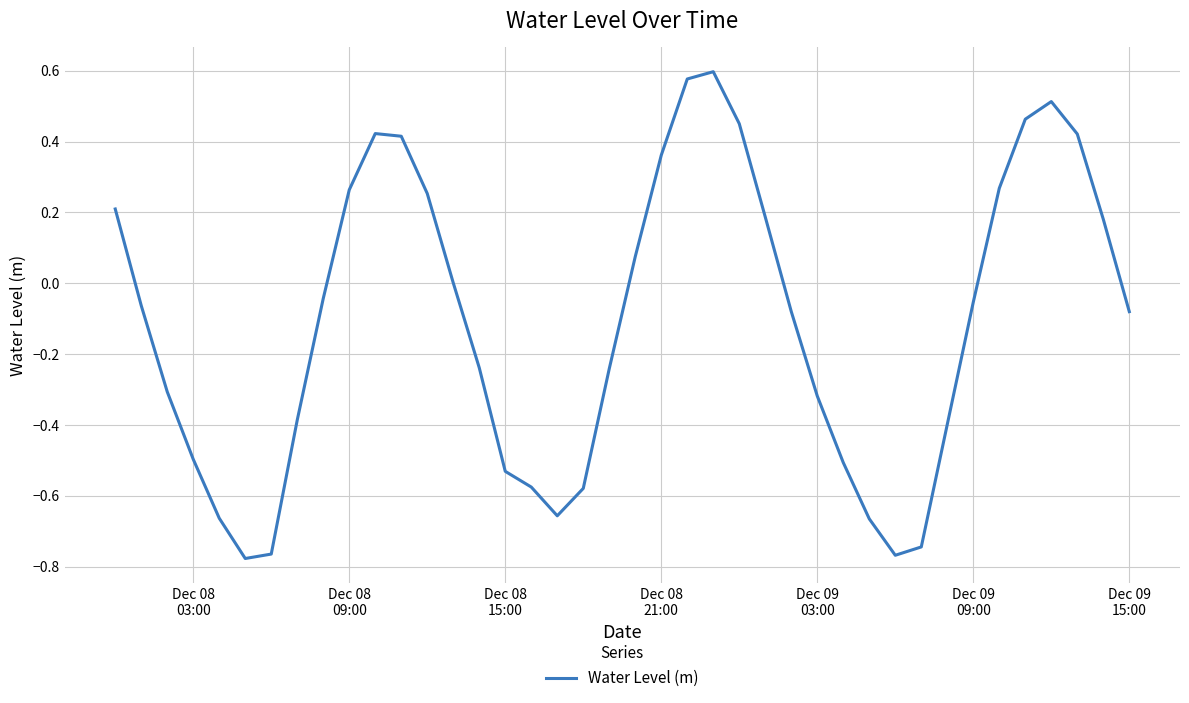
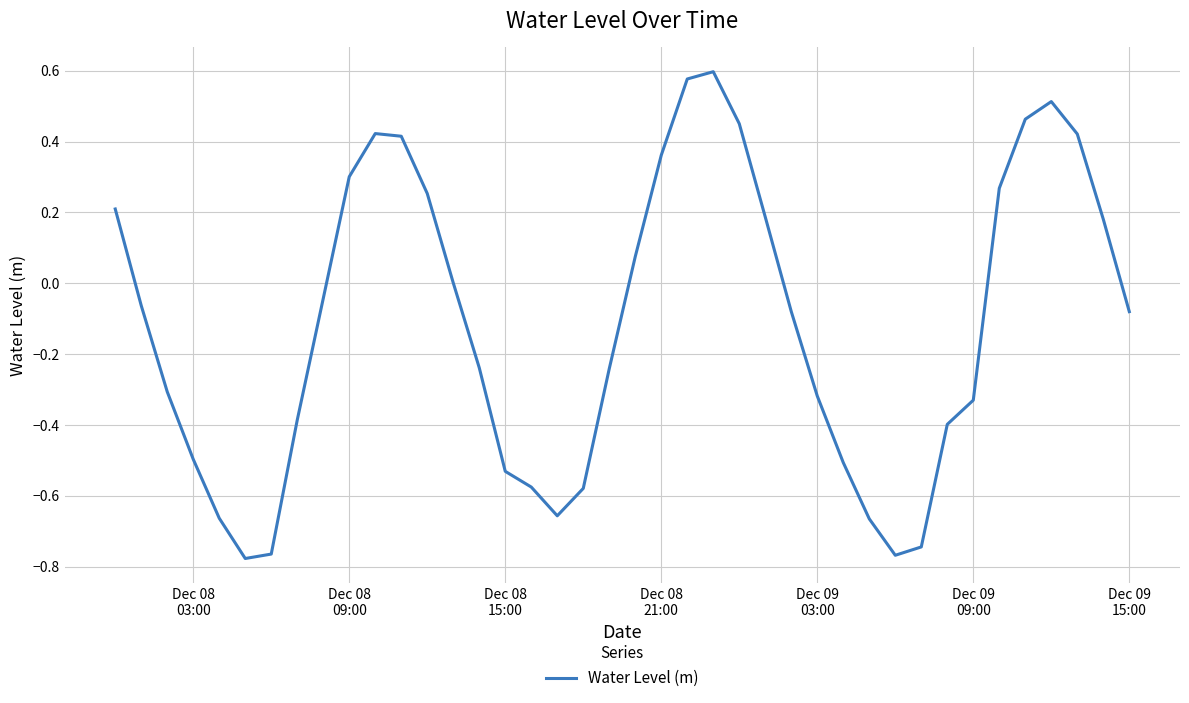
  {
    "Dec 08 03:00": -0.50,
-   "Dec 08 09:00": 0.26,
+   "Dec 08 09:00": 0.30,
    "Dec 08 15:00": -0.53,
    "Dec 08 21:00": 0.36,
    "Dec 09 03:00": -0.32,
-   "Dec 09 09:00": -0.05,
+   "Dec 09 09:00": -0.33,
    "Dec 09 15:00": -0.08
  }
